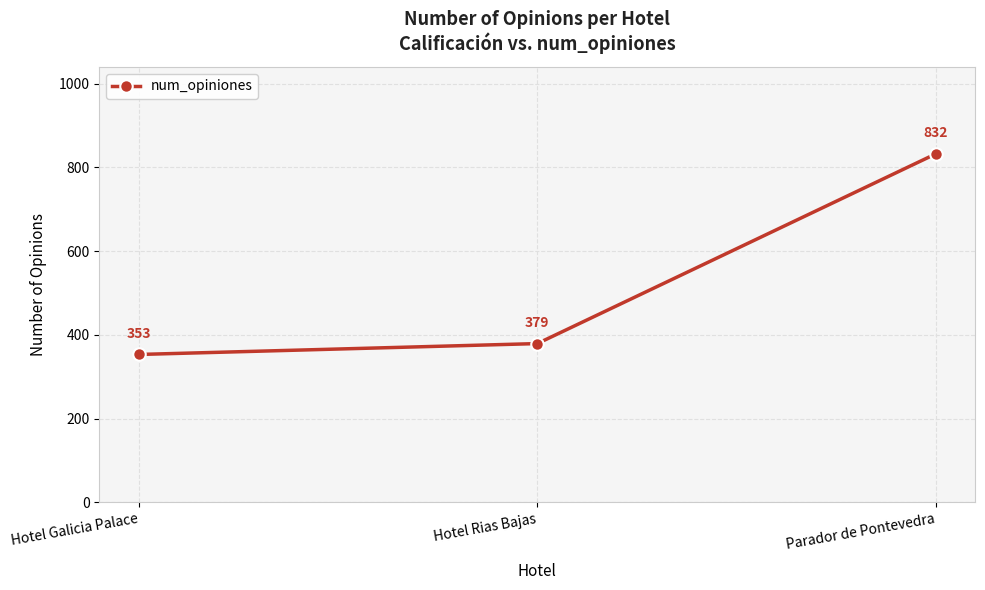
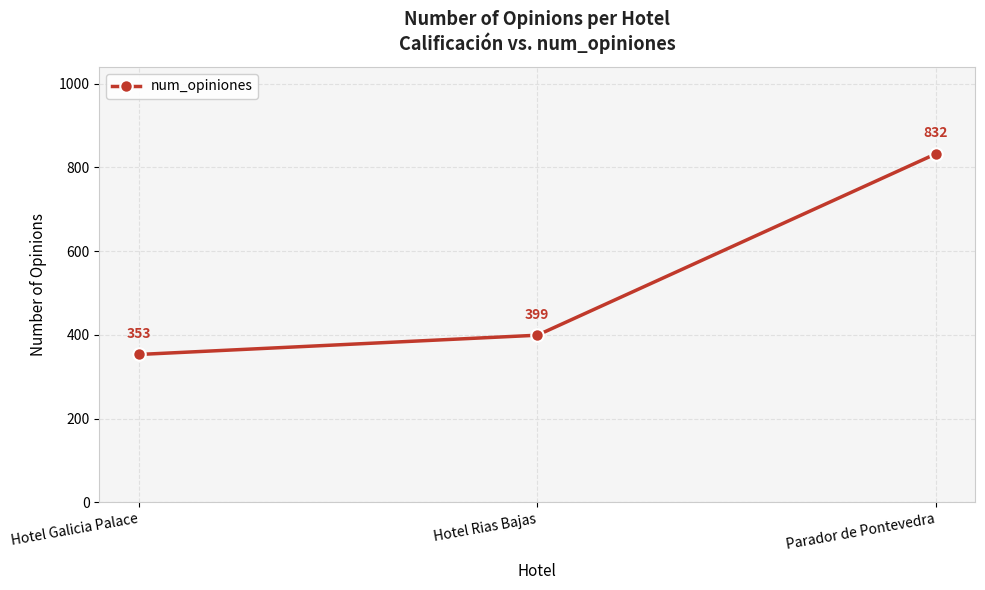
  {
    "Hotel Galicia Palace": 353,
-   "Hotel Rias Bajas": 379,
+   "Hotel Rias Bajas": 399,
    "Parador de Pontevedra": 832
  }
